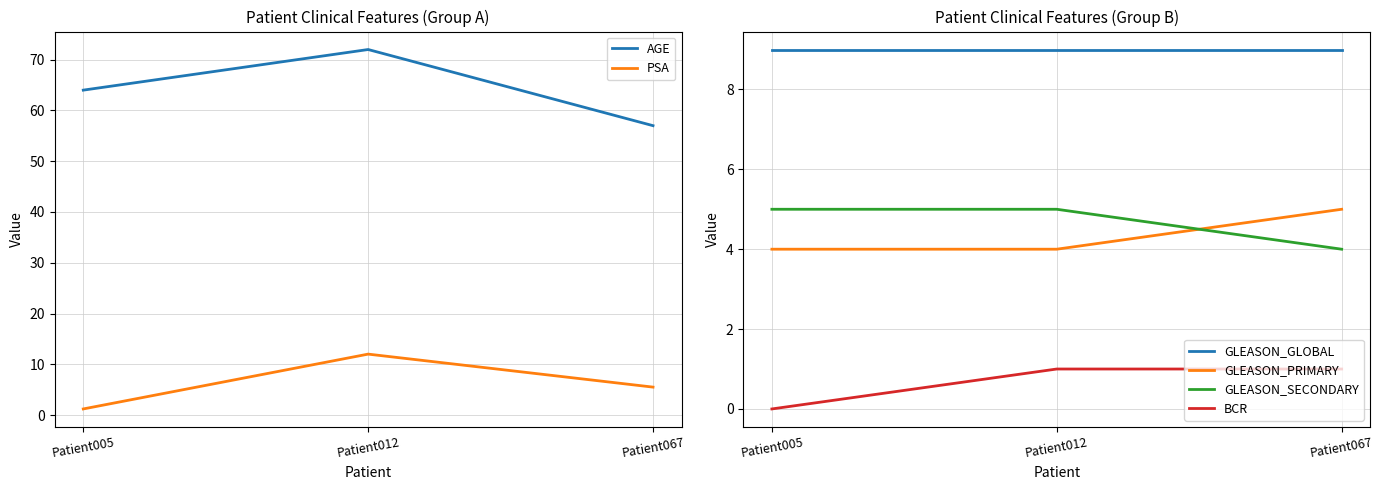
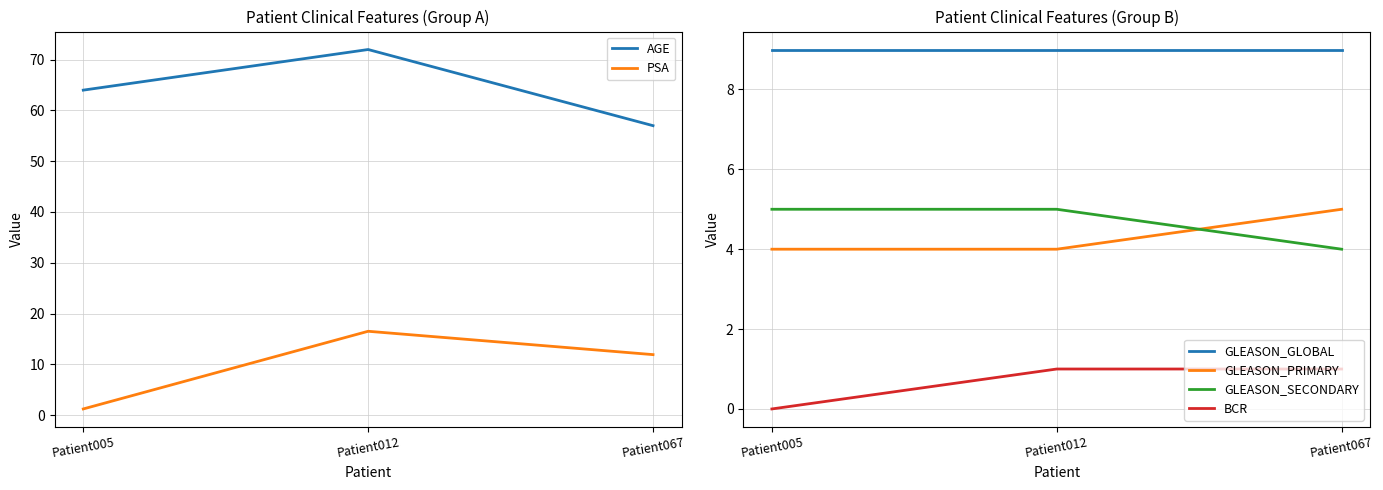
  {
    "Patient Clinical Features (Group A)": {
      "AGE": {
        "Patient005": 64,
        "Patient012": 72,
        "Patient067": 57
      },
      "PSA": {
        "Patient005": 1,
-       "Patient012": 12,
-       "Patient067": 6
+       "Patient012": 17,
+       "Patient067": 12
      }
    },
    "Patient Clinical Features (Group B)": {
      "GLEASON_GLOBAL": {
        "Patient005": 9.0,
        "Patient012": 9.0,
        "Patient067": 9.0
      },
      "GLEASON_PRIMARY": {
        "Patient005": 4.0,
        "Patient012": 4.0,
        "Patient067": 5.0
      },
      "GLEASON_SECONDARY": {
        "Patient005": 5.0,
        "Patient012": 5.0,
        "Patient067": 4.0
      },
      "BCR": {
        "Patient005": 0.0,
        "Patient012": 1.0
      }
    }
  }
